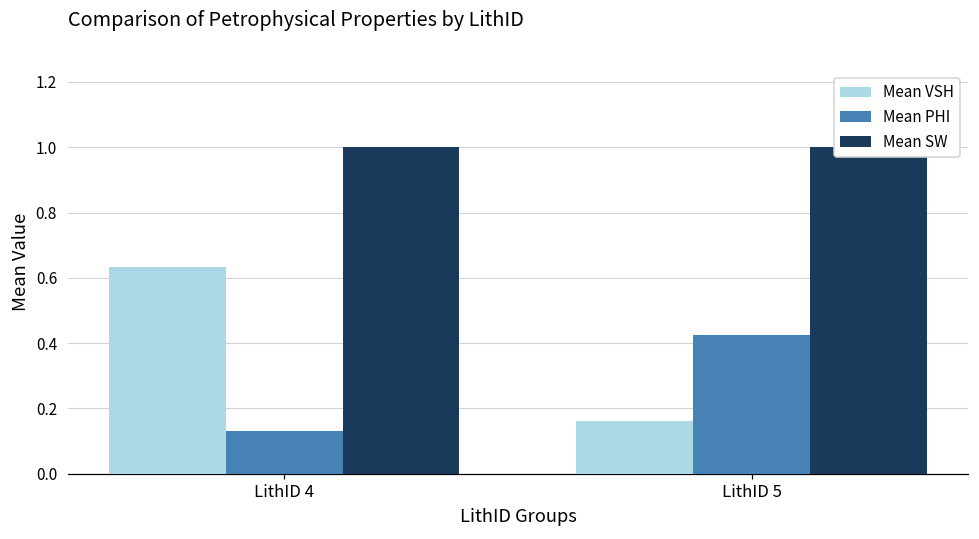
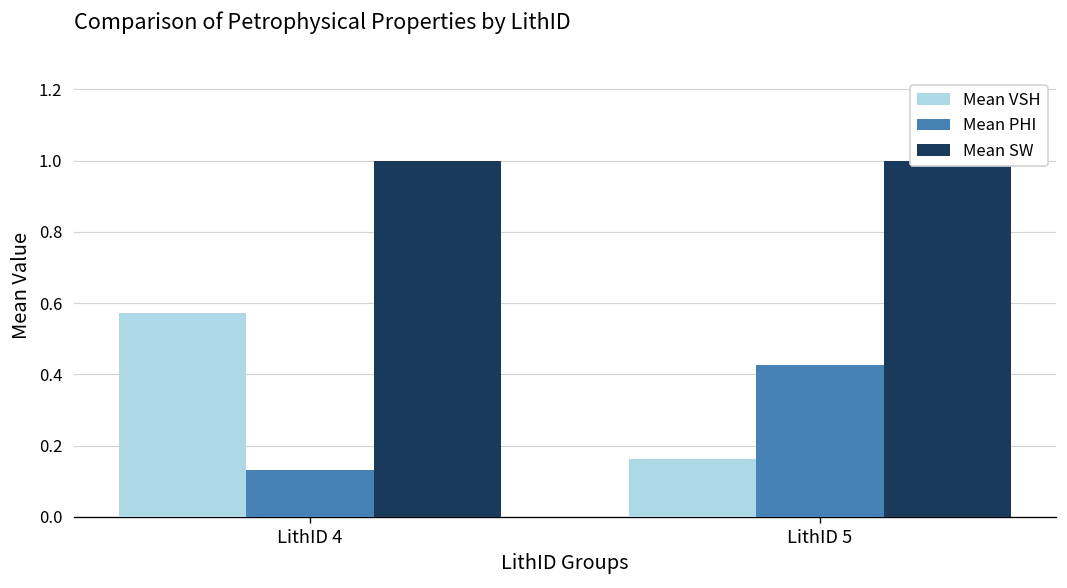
  {
    "Mean VSH": {
-     "LithID 4": 0.63,
+     "LithID 4": 0.57,
      "LithID 5": 0.16
    },
    "Mean PHI": {
      "LithID 4": 0.13,
      "LithID 5": 0.43
    },
    "Mean SW": {
      "LithID 4": 1.00
    }
  }
